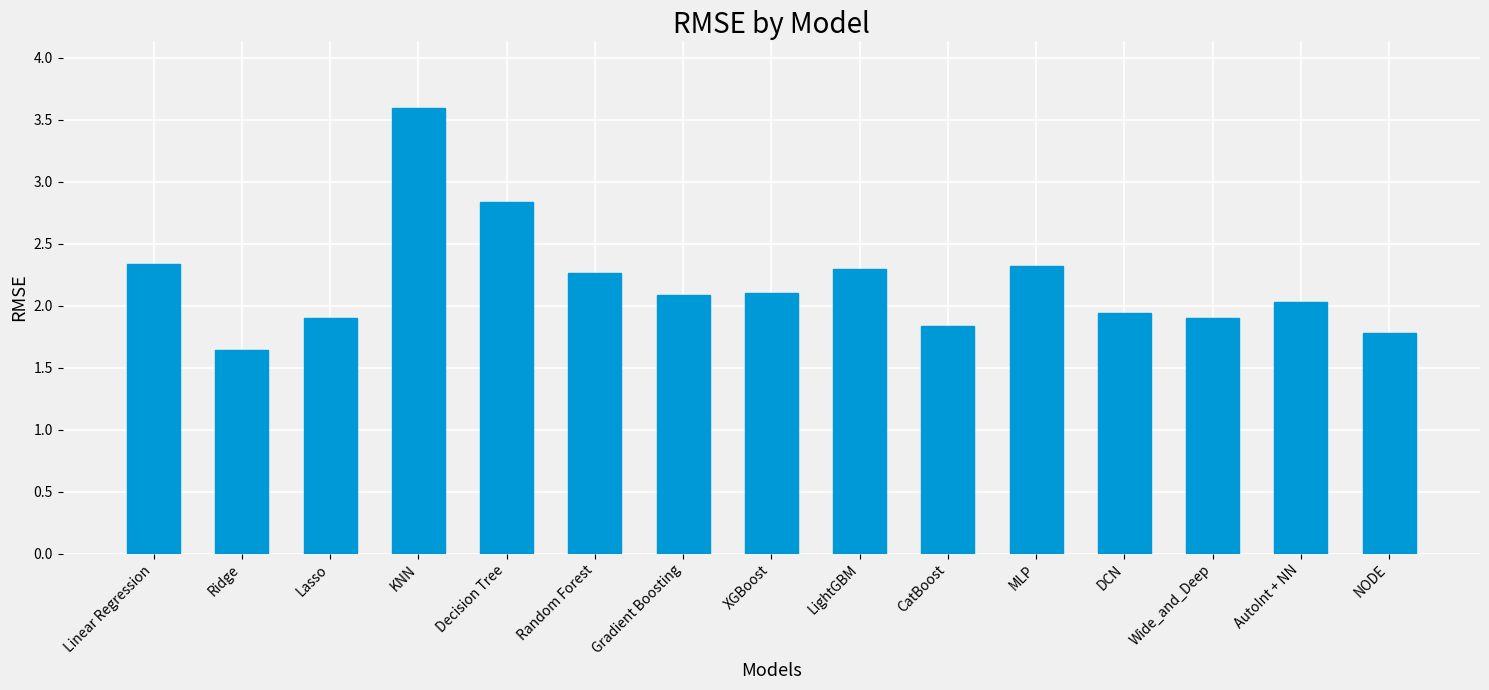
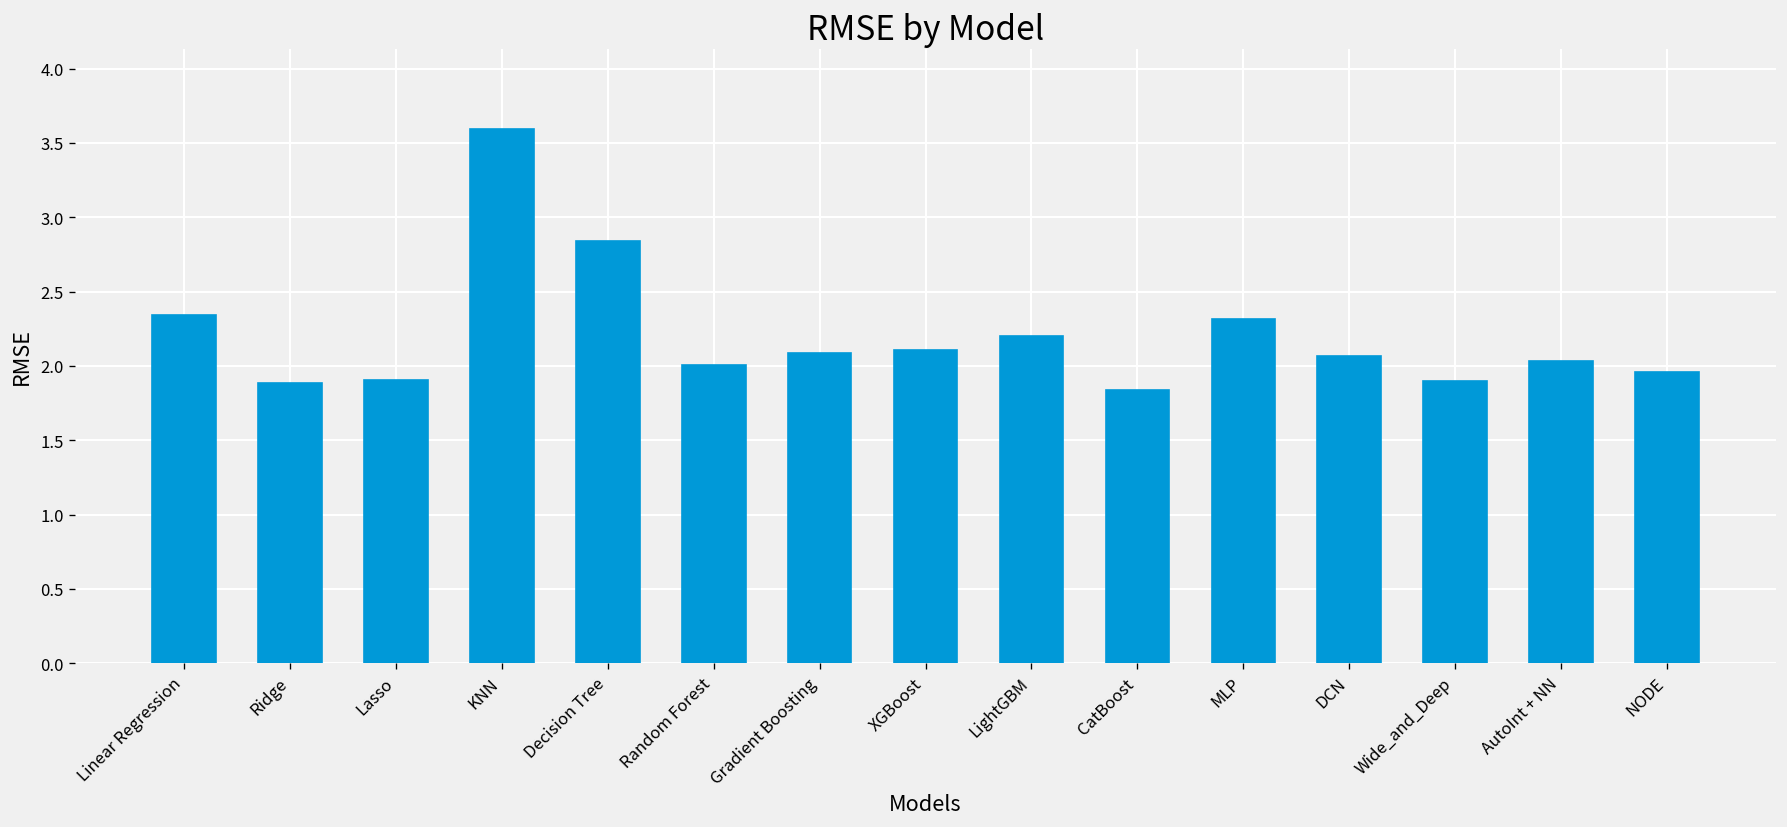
  {
    "Linear Regression": 2.34,
-   "Ridge": 1.65,
+   "Ridge": 1.88,
    "Lasso": 1.90,
    "KNN": 3.59,
    "Decision Tree": 2.84,
-   "Random Forest": 2.26,
+   "Random Forest": 2.00,
    "Gradient Boosting": 2.09,
    "XGBoost": 2.11,
-   "LightGBM": 2.29,
+   "LightGBM": 2.20,
    "CatBoost": 1.84,
    "MLP": 2.32,
-   "DCN": 1.94,
+   "DCN": 2.07,
    "Wide_and_Deep": 1.90,
    "AutoInt + NN": 2.03,
-   "NODE": 1.78
+   "NODE": 1.96
  }
